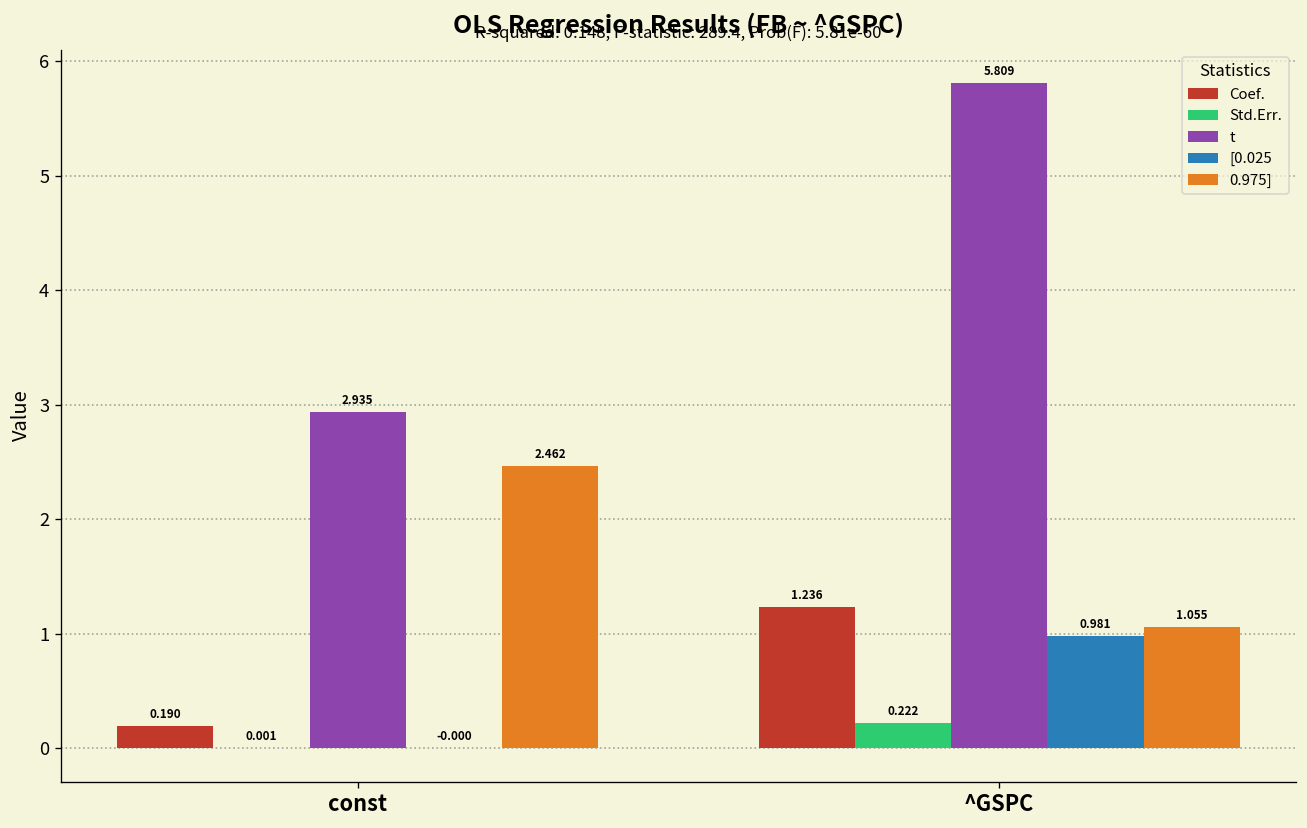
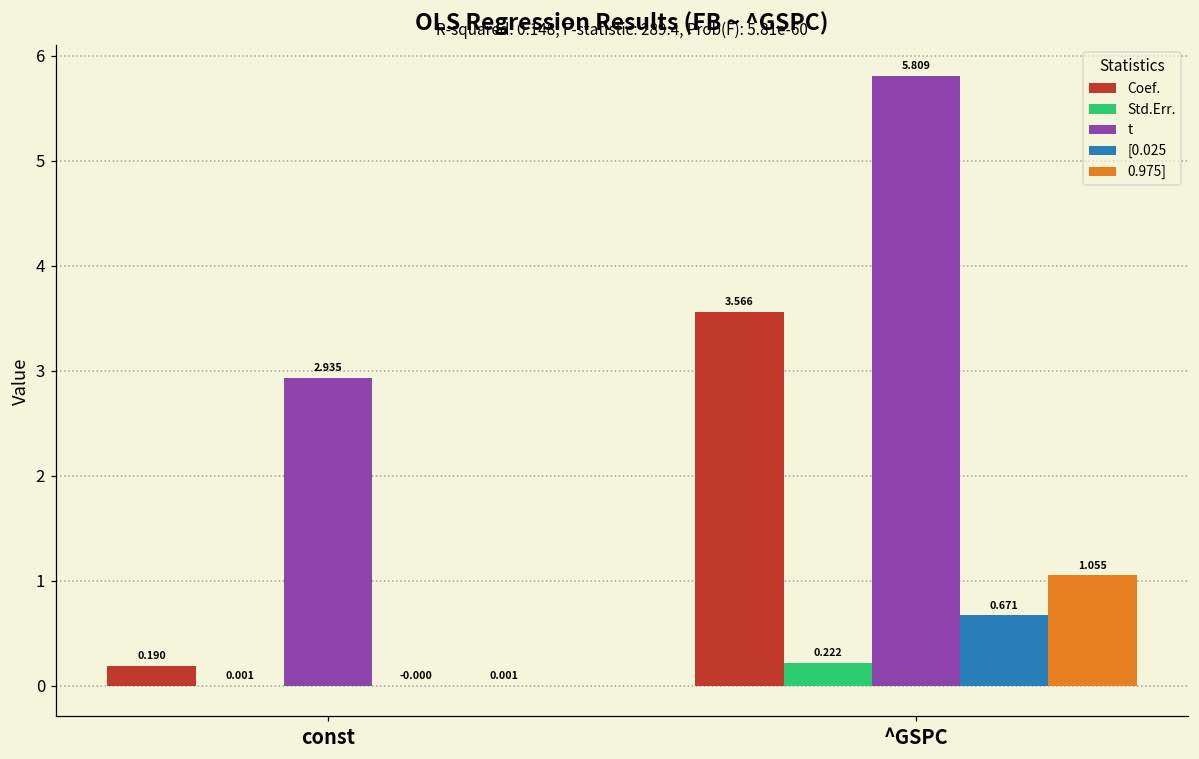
  {
    "Coef.": {
      "const": 0.190,
-     "^GSPC": 1.236
+     "^GSPC": 3.566
    },
    "Std.Err.": {
      "const": 0.001,
      "^GSPC": 0.222
    },
    "t": {
      "const": 2.935,
      "^GSPC": 5.809
    },
    "[0.025": {
      "const": -0.000,
-     "^GSPC": 0.981
+     "^GSPC": 0.671
    },
    "0.975]": {
-     "const": 2.462,
+     "const": 0.001,
      "^GSPC": 1.055
    }
  }
